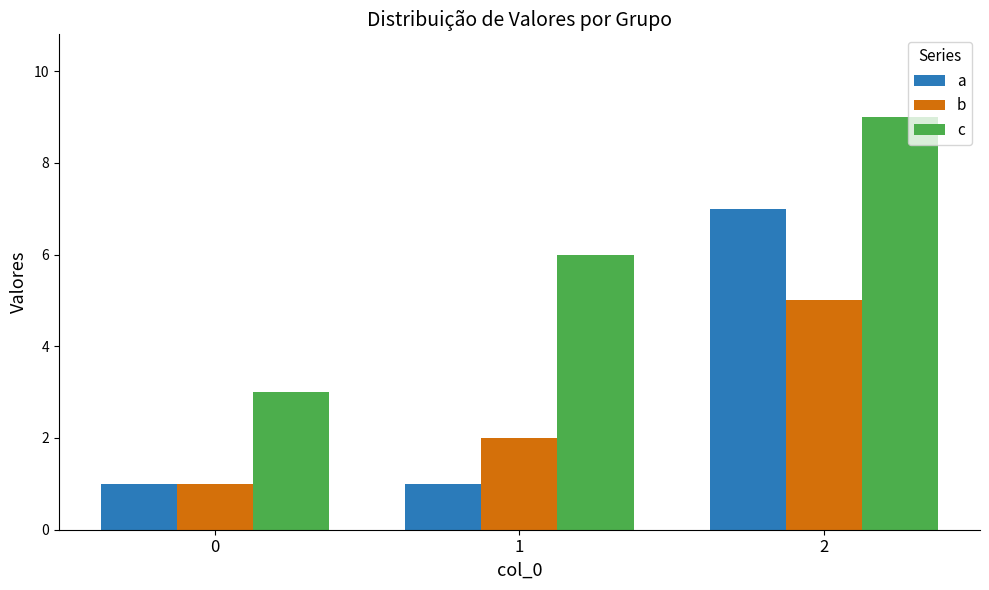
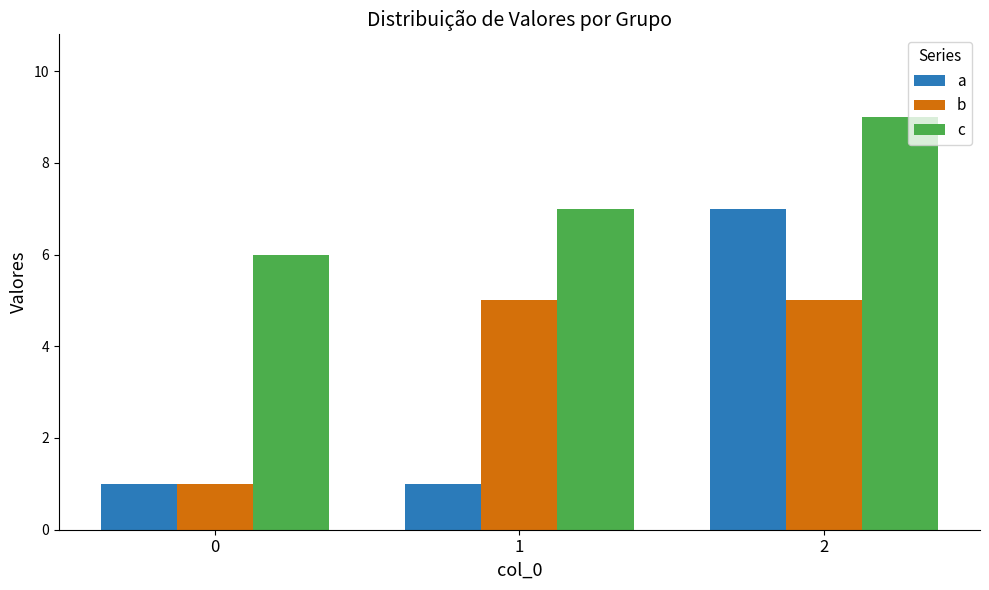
  {
    "a": {
      "0": 1,
      "1": 1,
      "2": 7
    },
    "b": {
      "0": 1,
-     "1": 2,
+     "1": 5,
      "2": 5
    },
    "c": {
-     "0": 3,
-     "1": 6,
+     "0": 6,
+     "1": 7,
      "2": 9
    }
  }
